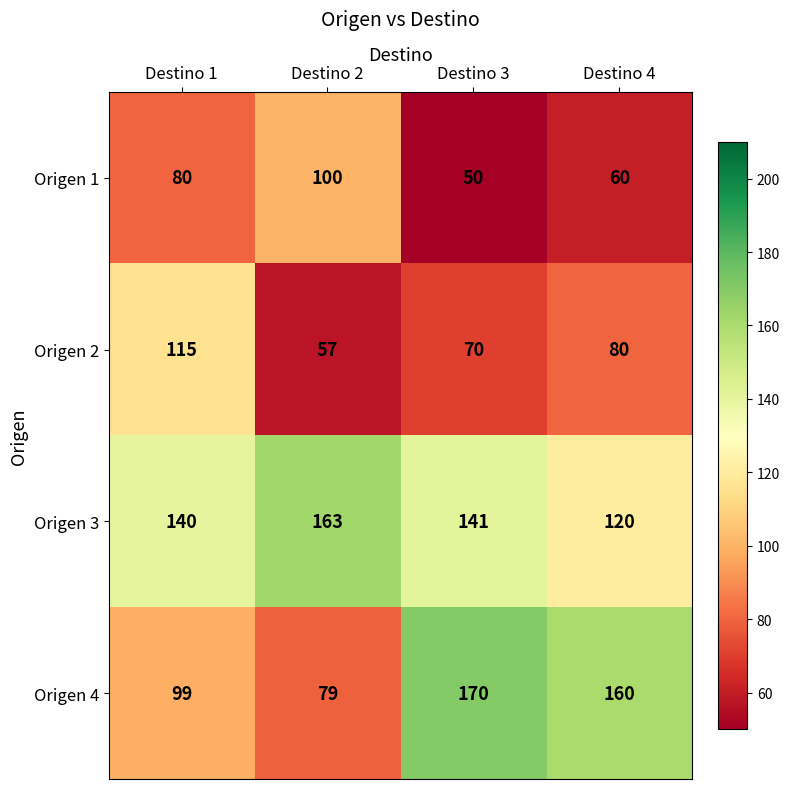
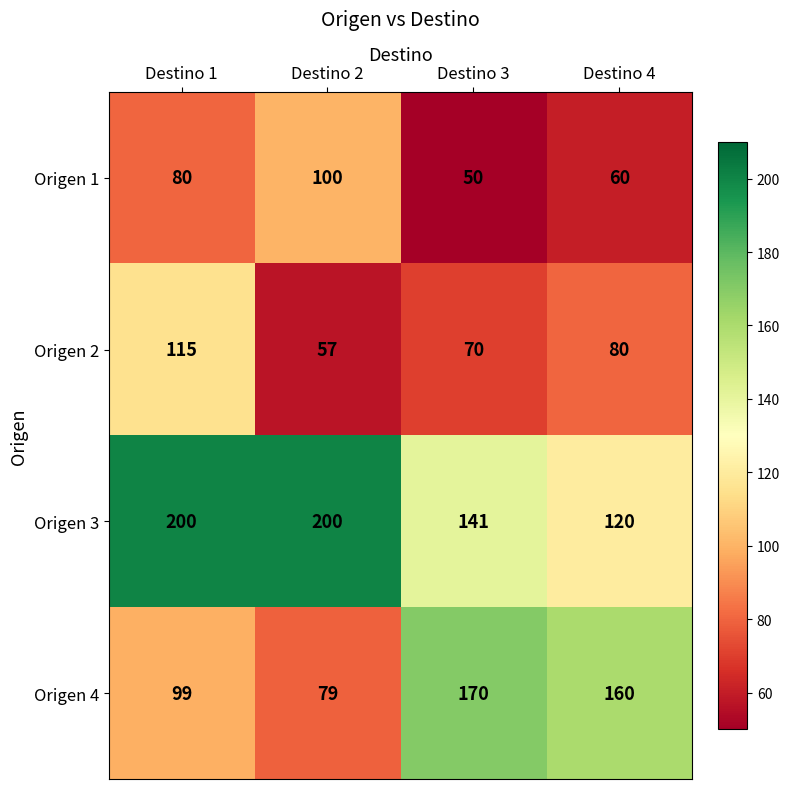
  {
    "Origen 1": {
      "Destino 1": 80,
      "Destino 2": 100,
      "Destino 3": 50,
      "Destino 4": 60
    },
    "Origen 2": {
      "Destino 1": 115,
      "Destino 2": 57,
      "Destino 3": 70,
      "Destino 4": 80
    },
    "Origen 3": {
-     "Destino 1": 140,
-     "Destino 2": 163,
+     "Destino 1": 200,
+     "Destino 2": 200,
      "Destino 3": 141,
      "Destino 4": 120
    },
    "Origen 4": {
      "Destino 1": 99,
      "Destino 2": 79,
      "Destino 3": 170,
      "Destino 4": 160
    }
  }
